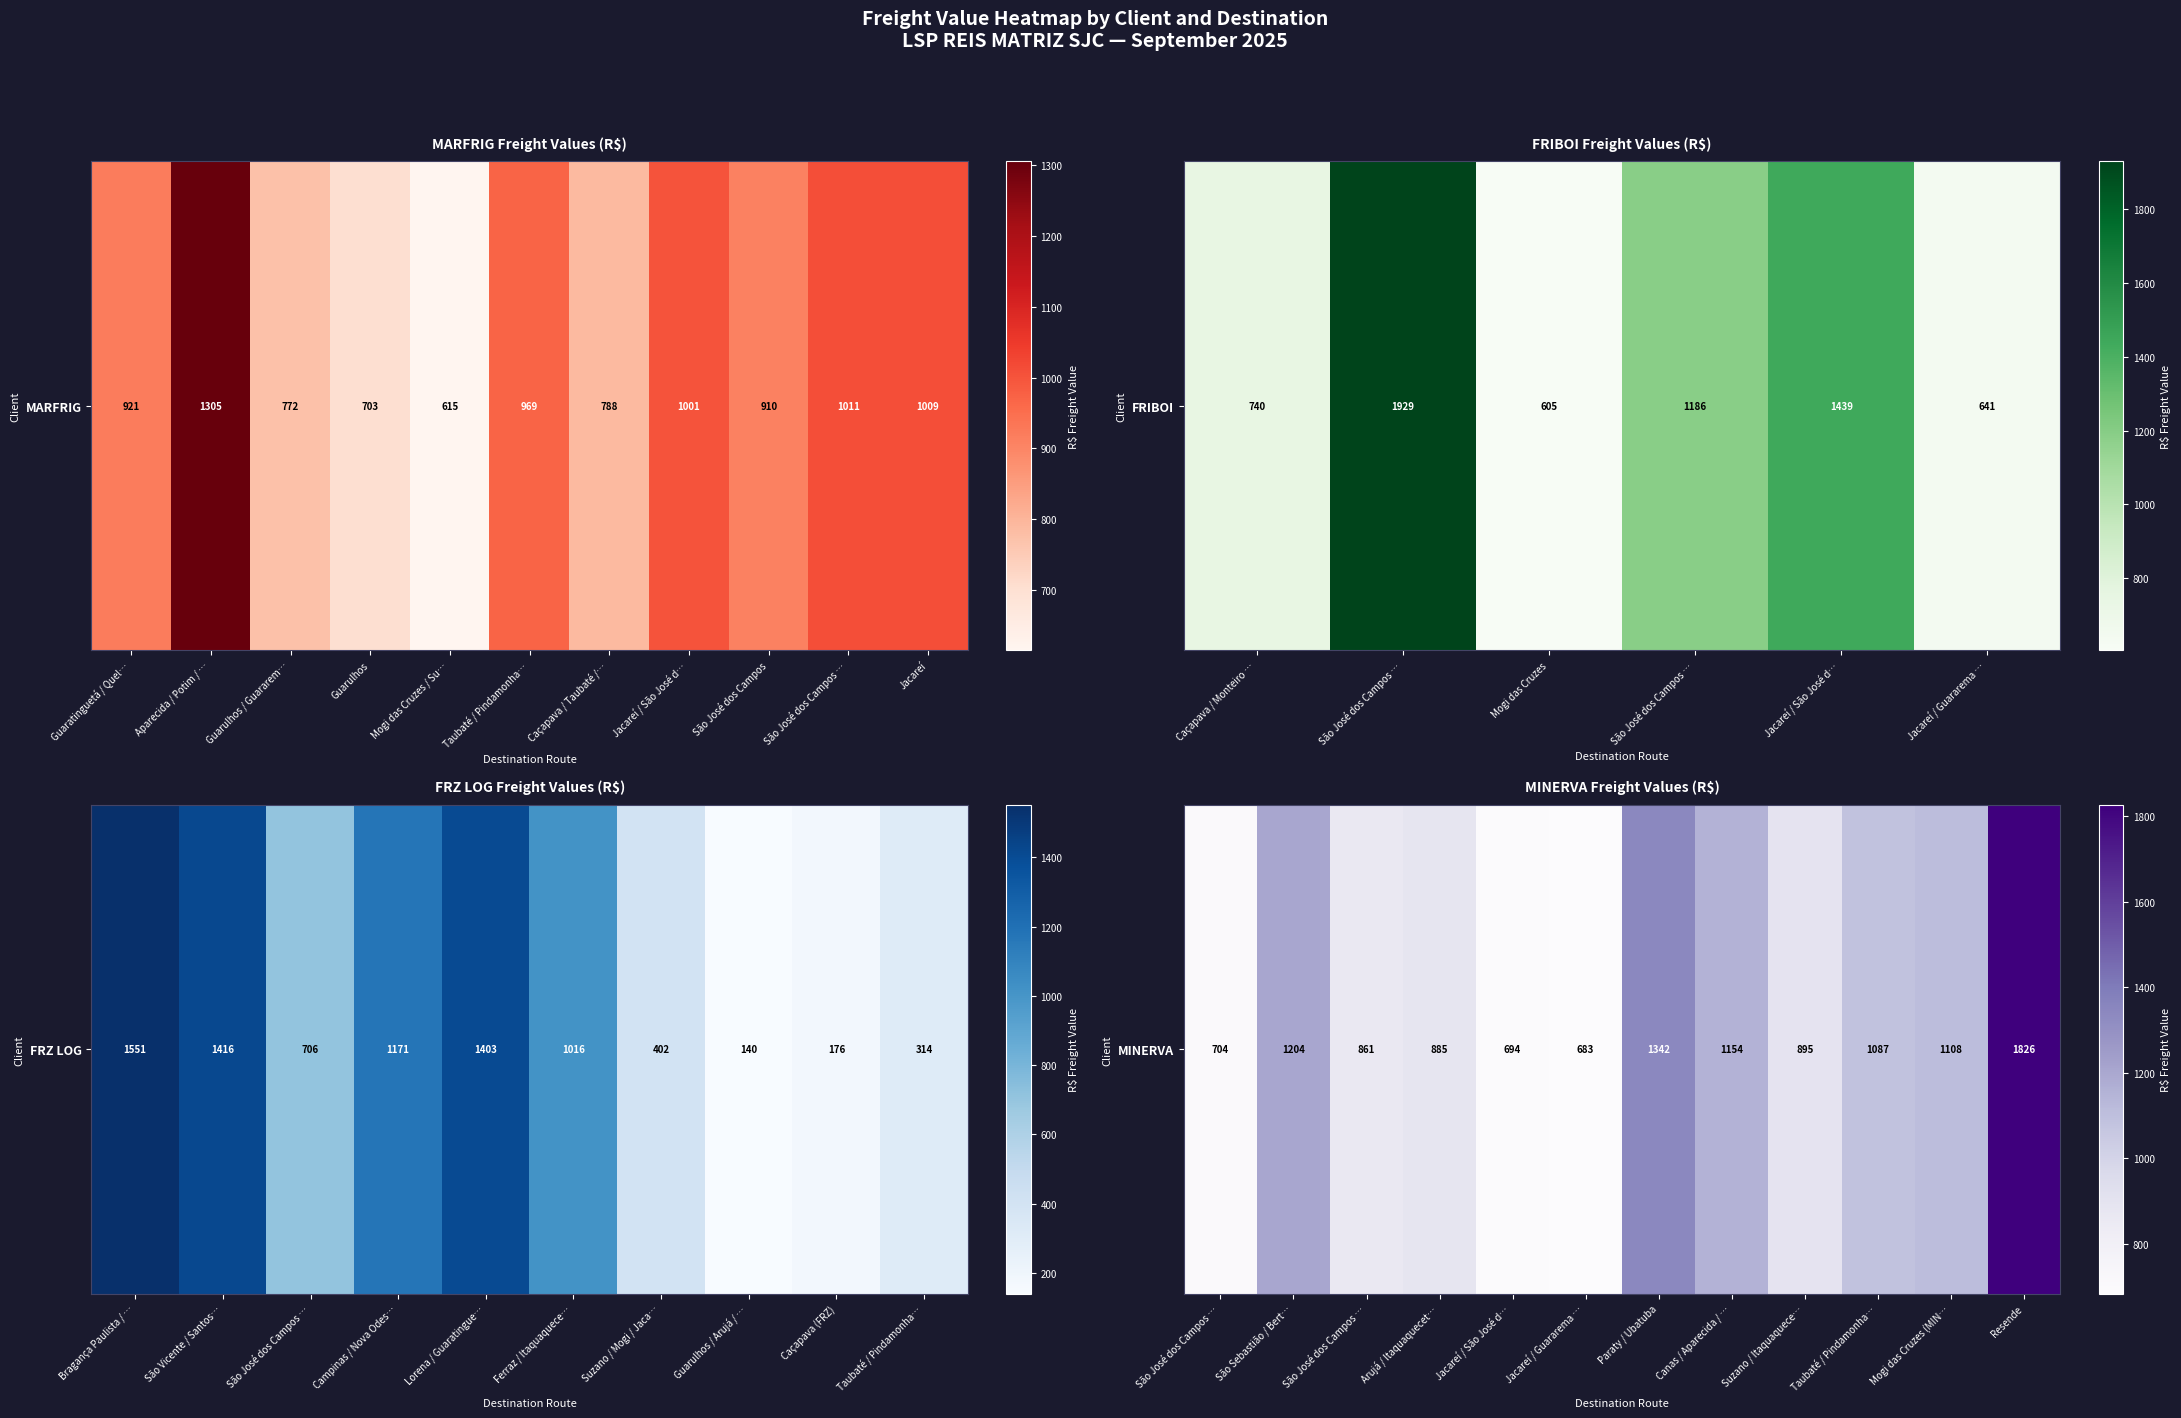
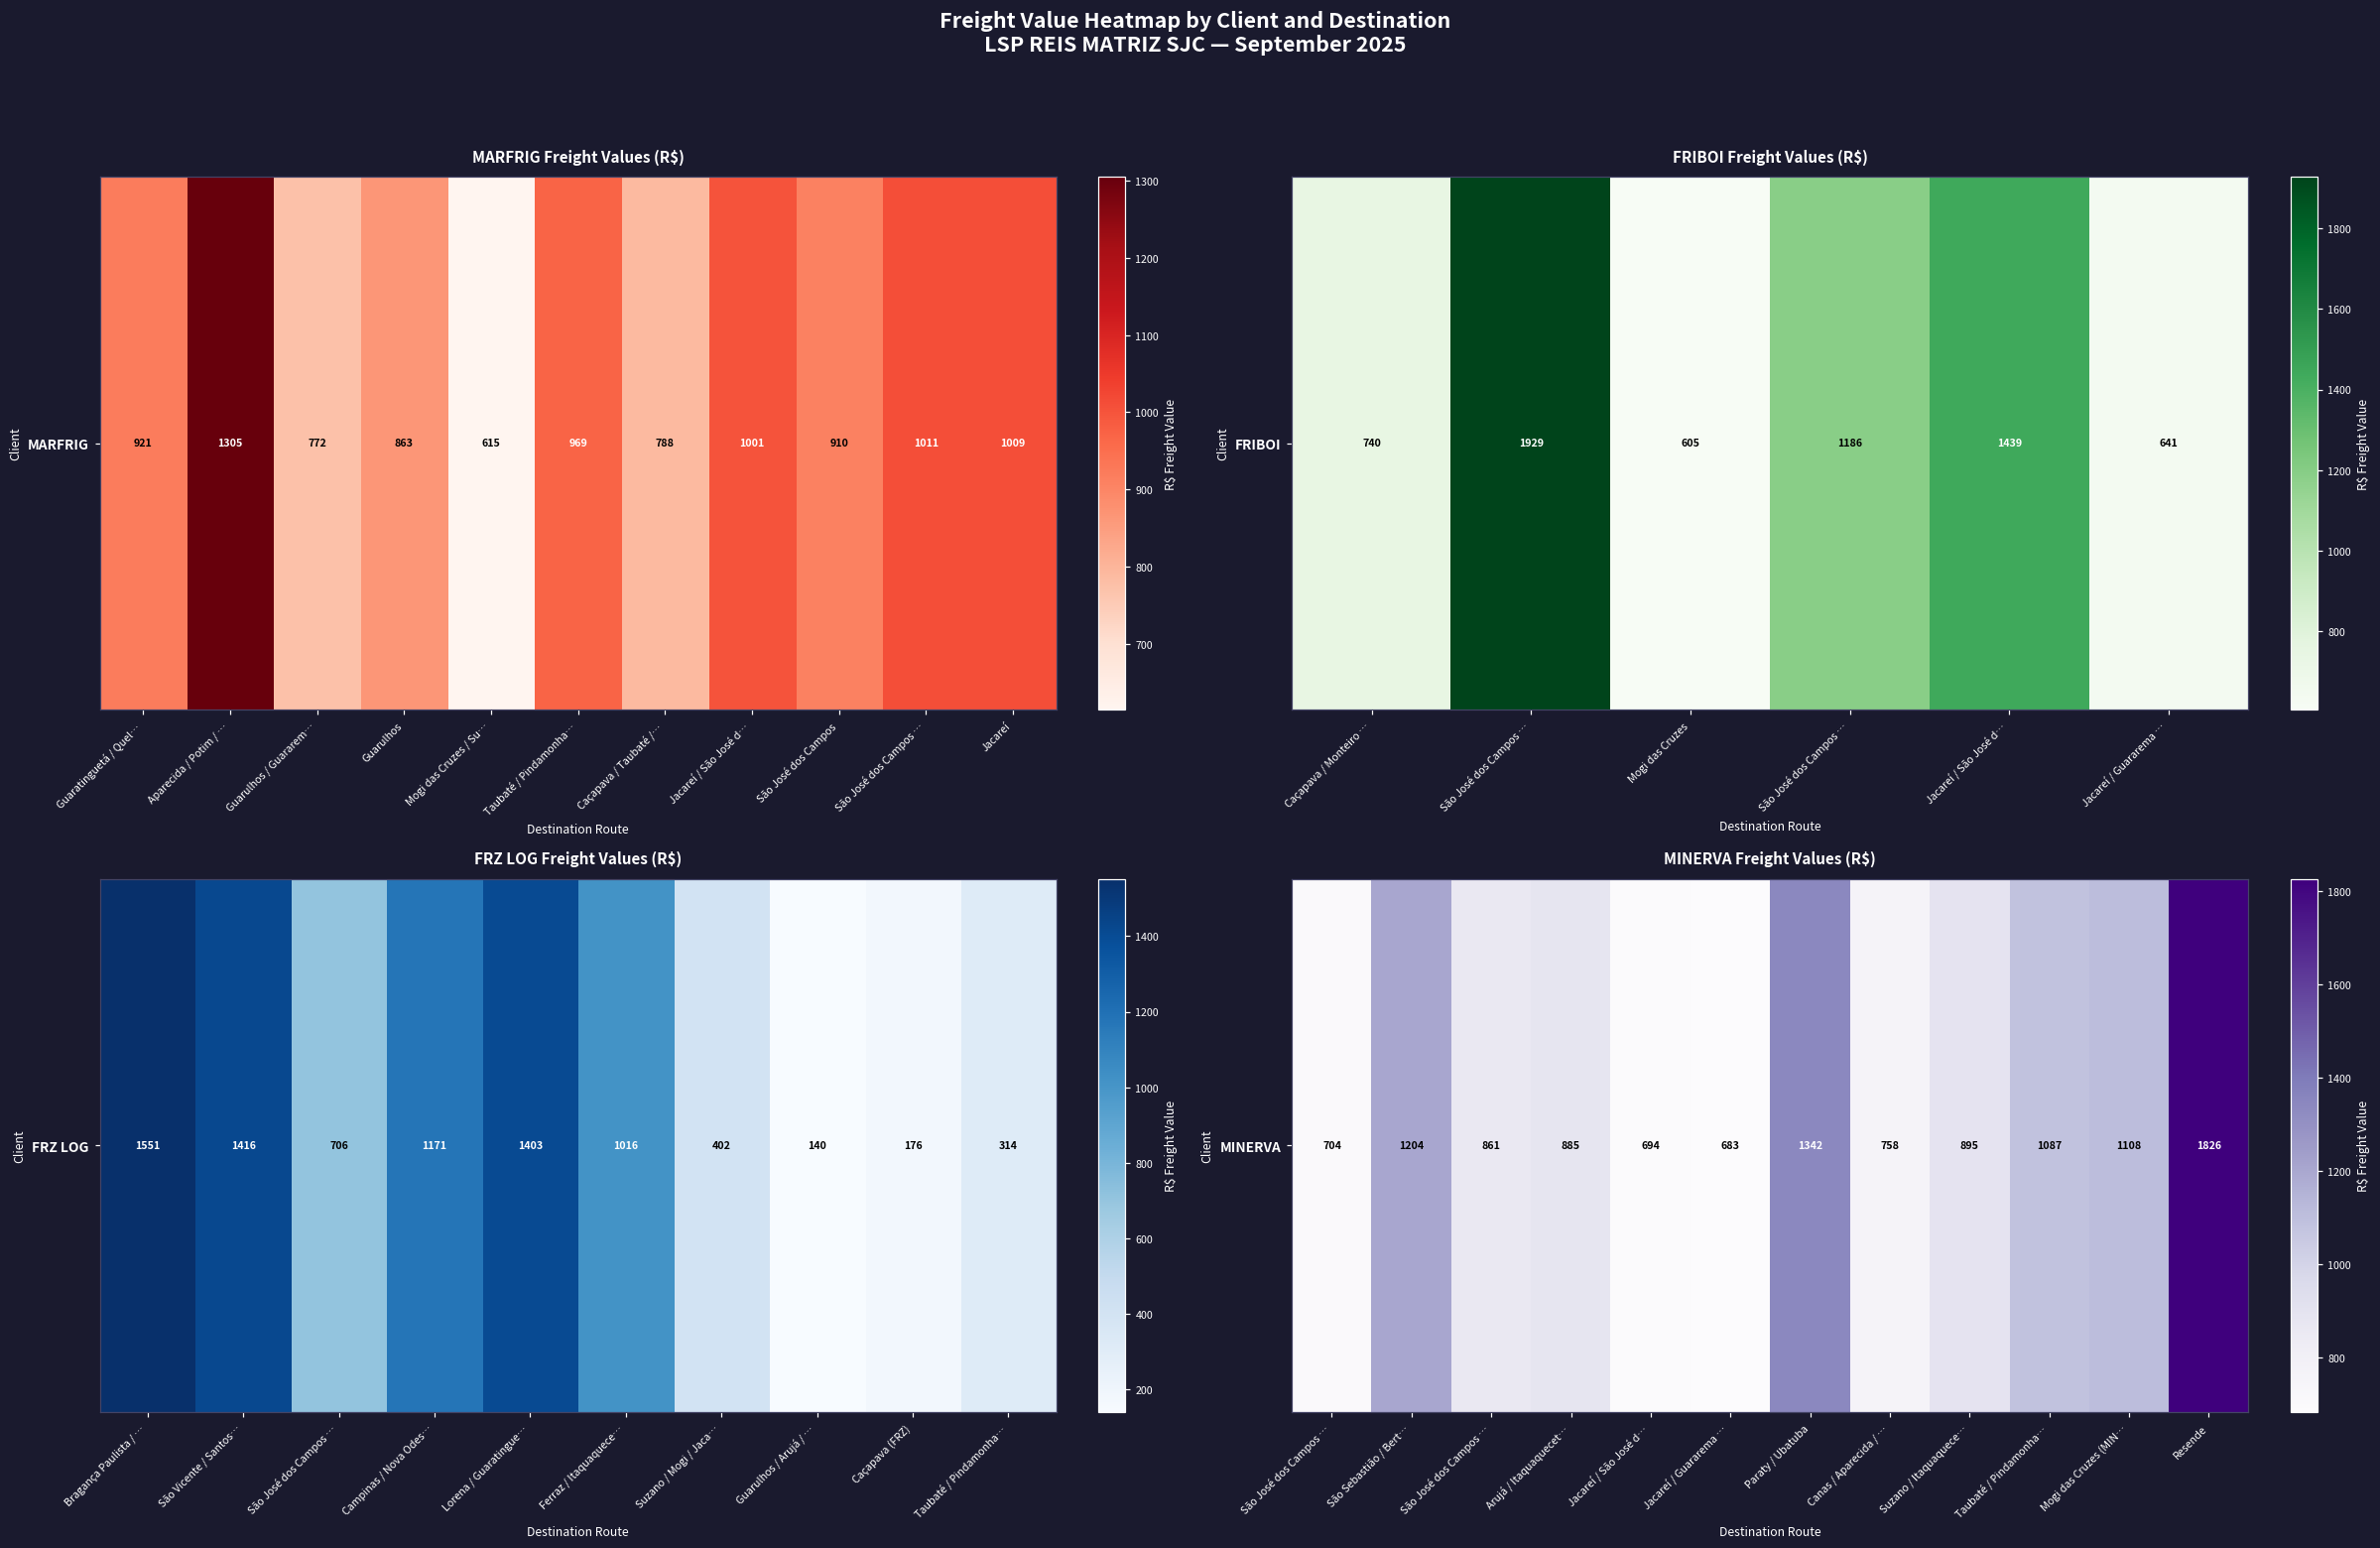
  {
    "MARFRIG Freight Values (R$)": {
      "MARFRIG": {
        "Guaratinguetá / Quel…": 921,
        "Aparecida / Potim / …": 1305,
        "Guarulhos / Guararem…": 772,
-       "Guarulhos": 703,
+       "Guarulhos": 863,
        "Mogi das Cruzes / Su…": 615,
        "Taubaté / Pindamonha…": 969,
        "Caçapava / Taubaté /…": 788,
        "Jacareí / São José d…": 1001,
        "São José dos Campos": 910,
        "São José dos Campos …": 1011,
        "Jacareí": 1009
      }
    },
    "FRIBOI Freight Values (R$)": {
      "FRIBOI": {
        "Caçapava / Monteiro …": 740,
        "Mogi das Cruzes": 605,
        "Jacareí / São José d…": 1439,
        "Jacareí / Guararema …": 641
      }
    },
    "FRZ LOG Freight Values (R$)": {
      "FRZ LOG": {
        "Bragança Paulista / …": 1551,
        "São Vicente / Santos…": 1416,
        "São José dos Campos …": 706,
        "Campinas / Nova Odes…": 1171,
        "Lorena / Guaratingue…": 1403,
        "Ferraz / Itaquaquece…": 1016,
        "Suzano / Mogi / Jaca…": 402,
        "Guarulhos / Arujá / …": 140,
        "Caçapava (FRZ)": 176,
        "Taubaté / Pindamonha…": 314
      }
    },
    "MINERVA Freight Values (R$)": {
      "MINERVA": {
        "São Sebastião / Bert…": 1204,
        "Arujá / Itaquaquecet…": 885,
        "Jacareí / São José d…": 694,
        "Jacareí / Guararema …": 683,
        "Paraty / Ubatuba": 1342,
-       "Canas / Aparecida / …": 1154,
+       "Canas / Aparecida / …": 758,
        "Suzano / Itaquaquece…": 895,
        "Taubaté / Pindamonha…": 1087,
        "Mogi das Cruzes (MIN…": 1108,
        "Resende": 1826
      }
    }
  }
